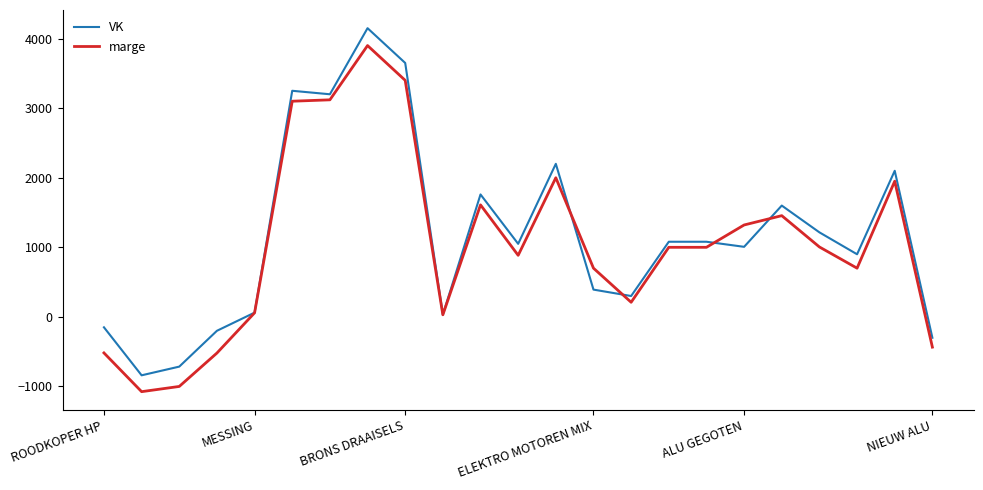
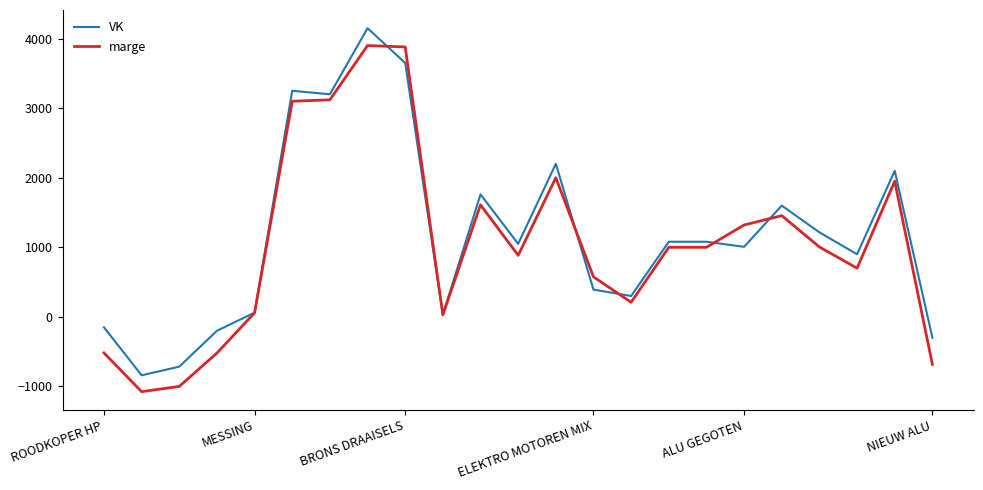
  {
    "VK": {
      "ROODKOPER HP": -200,
      "BRONS DRAAISELS": 3700,
      "ELEKTRO MOTOREN MIX": 400,
      "ALU GEGOTEN": 1000,
      "NIEUW ALU": -300
    },
    "marge": {
      "ROODKOPER HP": -500,
-     "BRONS DRAAISELS": 3400,
-     "ELEKTRO MOTOREN MIX": 700,
+     "BRONS DRAAISELS": 3900,
+     "ELEKTRO MOTOREN MIX": 600,
      "ALU GEGOTEN": 1300,
-     "NIEUW ALU": -400
+     "NIEUW ALU": -700
    }
  }
